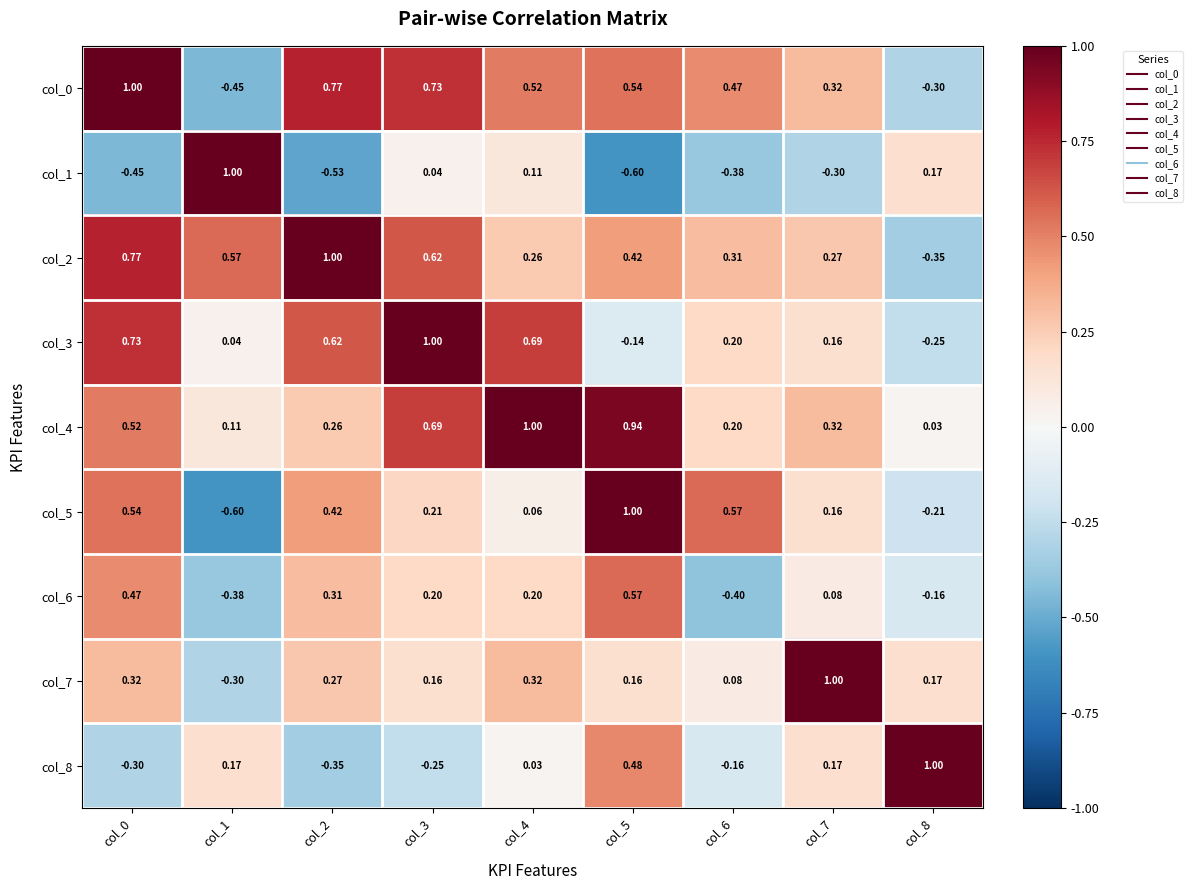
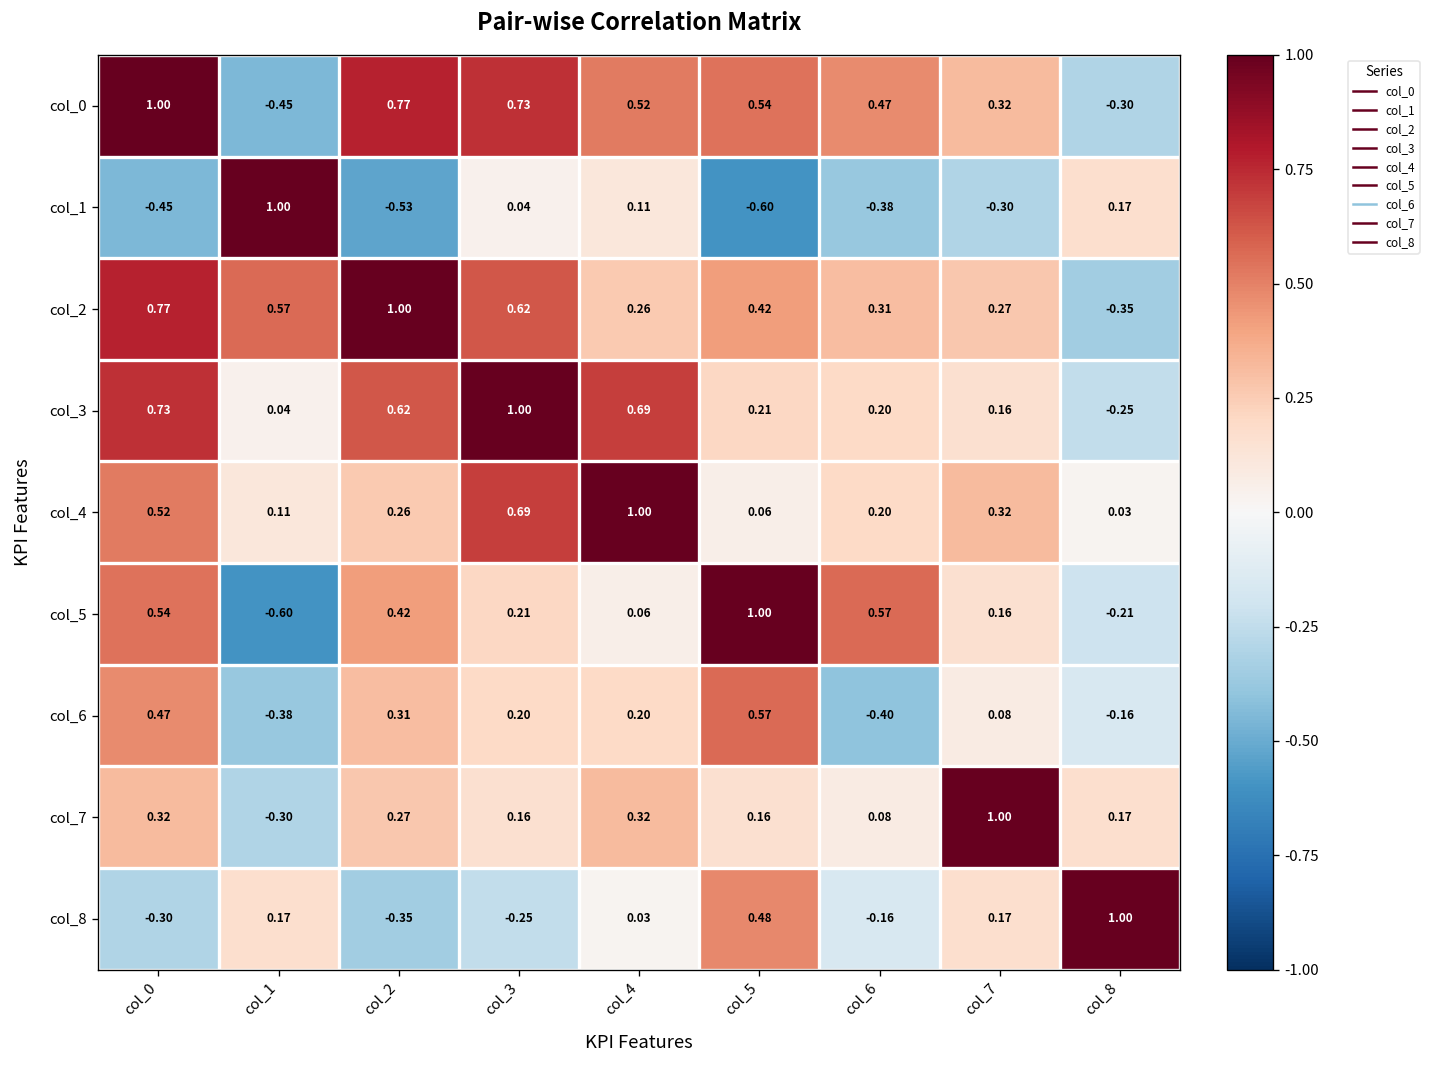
  {
    "col_0": {
      "col_0": 1.00,
      "col_1": -0.45,
      "col_2": 0.77,
      "col_3": 0.73,
      "col_4": 0.52,
      "col_5": 0.54,
      "col_6": 0.47,
      "col_7": 0.32,
      "col_8": -0.30
    },
    "col_1": {
      "col_0": -0.45,
      "col_1": 1.00,
      "col_2": -0.53,
      "col_3": 0.04,
      "col_4": 0.11,
      "col_5": -0.60,
      "col_6": -0.38,
      "col_7": -0.30,
      "col_8": 0.17
    },
    "col_2": {
      "col_0": 0.77,
      "col_1": 0.57,
      "col_2": 1.00,
      "col_3": 0.62,
      "col_4": 0.26,
      "col_5": 0.42,
      "col_6": 0.31,
      "col_7": 0.27,
      "col_8": -0.35
    },
    "col_3": {
      "col_0": 0.73,
      "col_1": 0.04,
      "col_2": 0.62,
      "col_3": 1.00,
      "col_4": 0.69,
-     "col_5": -0.14,
+     "col_5": 0.21,
      "col_6": 0.20,
      "col_7": 0.16,
      "col_8": -0.25
    },
    "col_4": {
      "col_0": 0.52,
      "col_1": 0.11,
      "col_2": 0.26,
      "col_3": 0.69,
      "col_4": 1.00,
-     "col_5": 0.94,
+     "col_5": 0.06,
      "col_6": 0.20,
      "col_7": 0.32,
      "col_8": 0.03
    },
    "col_5": {
      "col_0": 0.54,
      "col_1": -0.60,
      "col_2": 0.42,
      "col_3": 0.21,
      "col_4": 0.06,
      "col_5": 1.00,
      "col_6": 0.57,
      "col_7": 0.16,
      "col_8": -0.21
    },
    "col_6": {
      "col_0": 0.47,
      "col_1": -0.38,
      "col_2": 0.31,
      "col_3": 0.20,
      "col_4": 0.20,
      "col_5": 0.57,
      "col_6": -0.40,
      "col_7": 0.08,
      "col_8": -0.16
    },
    "col_7": {
      "col_0": 0.32,
      "col_1": -0.30,
      "col_2": 0.27,
      "col_3": 0.16,
      "col_4": 0.32,
      "col_5": 0.16,
      "col_6": 0.08,
      "col_7": 1.00,
      "col_8": 0.17
    },
    "col_8": {
      "col_0": -0.30,
      "col_1": 0.17,
      "col_2": -0.35,
      "col_3": -0.25,
      "col_4": 0.03,
      "col_5": 0.48,
      "col_6": -0.16,
      "col_7": 0.17,
      "col_8": 1.00
    }
  }
